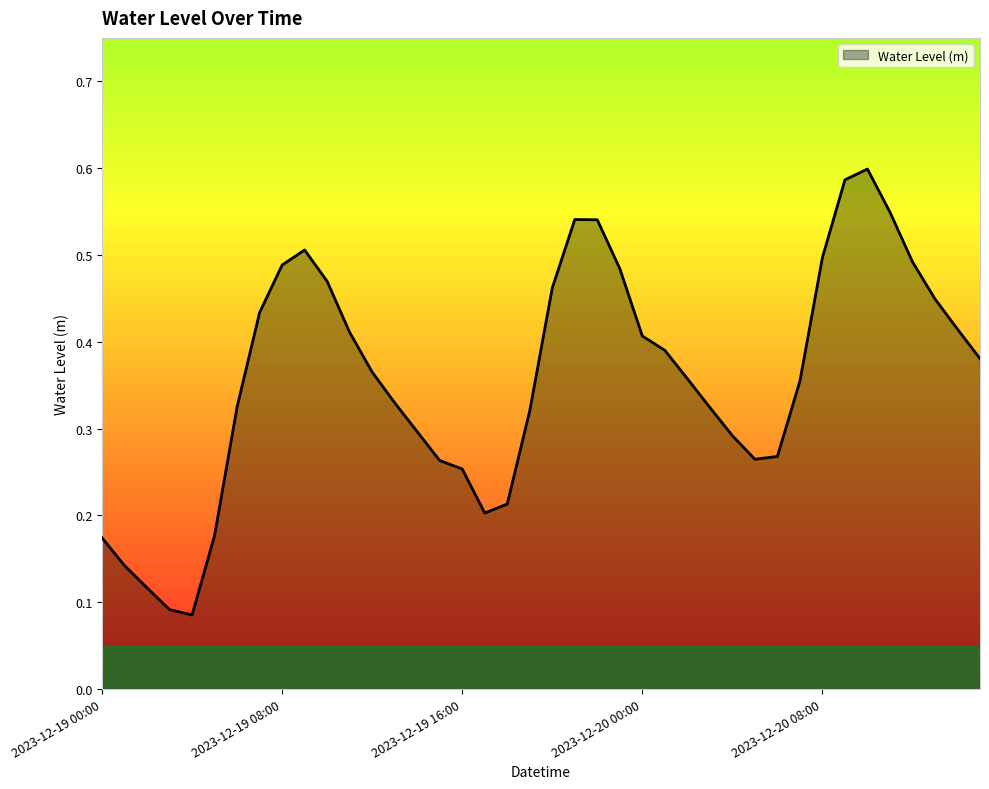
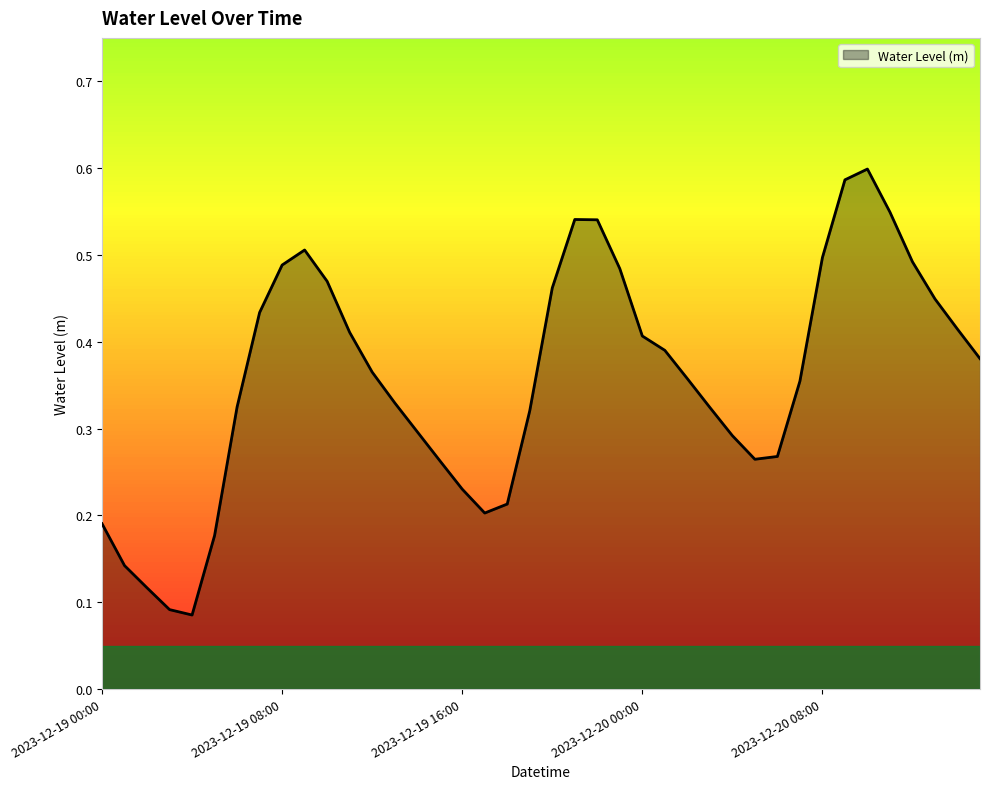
  {
-   "2023-12-19 00:00": 0.17,
+   "2023-12-19 00:00": 0.19,
    "2023-12-19 08:00": 0.49,
-   "2023-12-19 16:00": 0.25,
+   "2023-12-19 16:00": 0.23,
    "2023-12-20 00:00": 0.41,
    "2023-12-20 08:00": 0.50
  }
